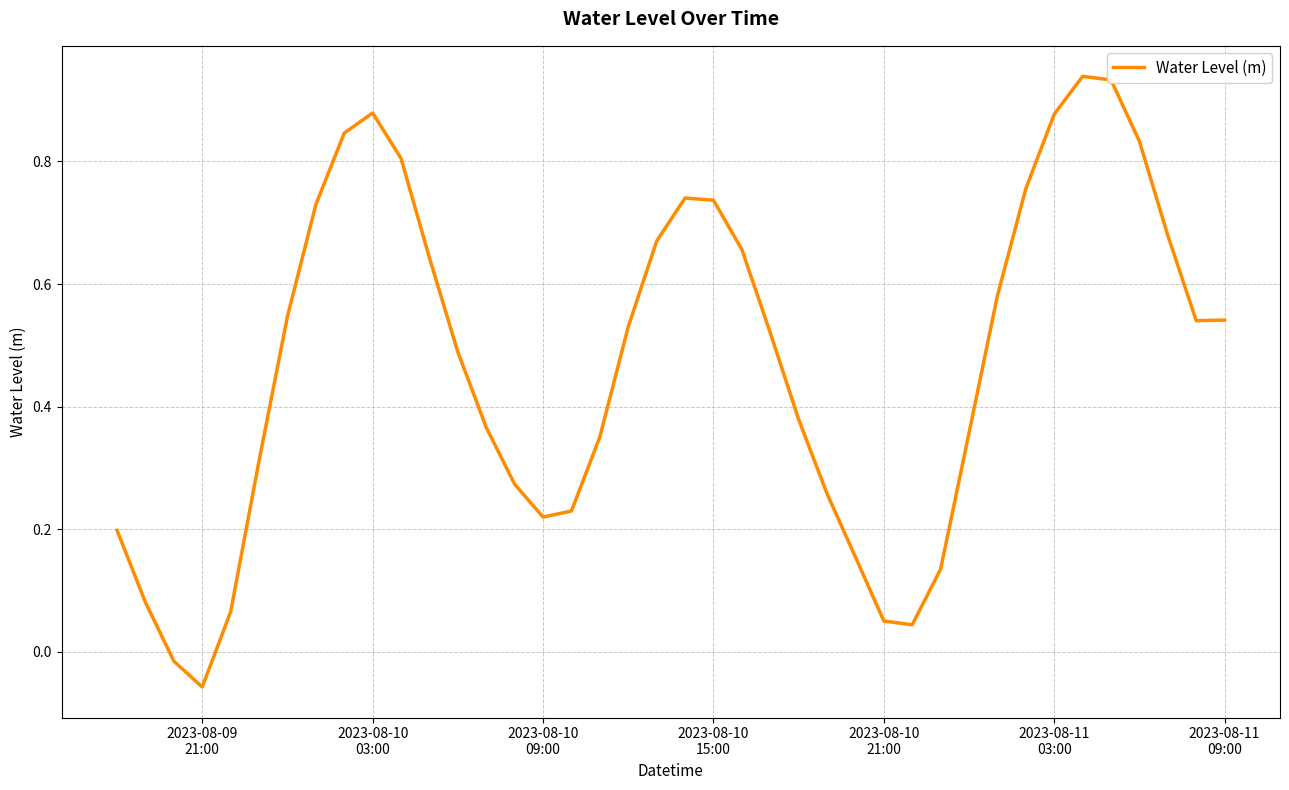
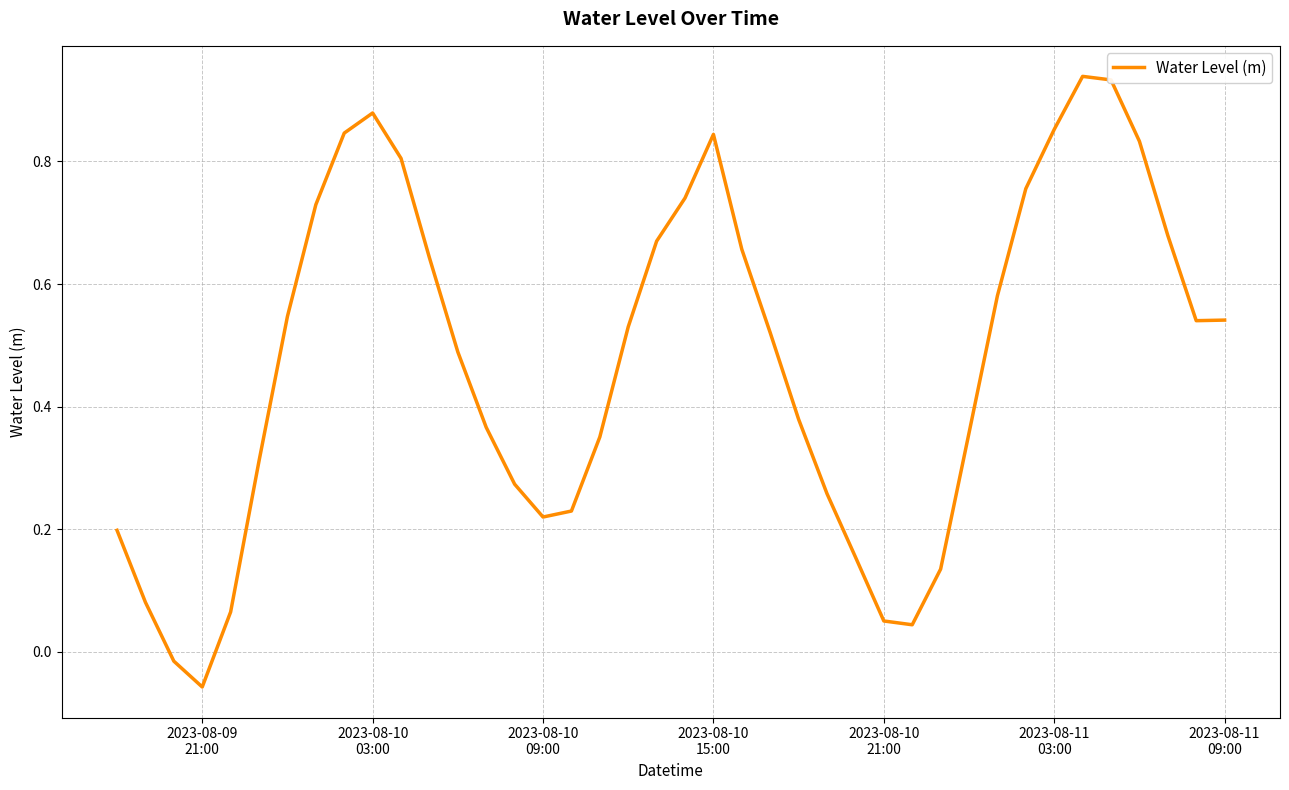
  {
    "2023-08-09 21:00": -0.06,
    "2023-08-10 03:00": 0.88,
    "2023-08-10 09:00": 0.22,
-   "2023-08-10 15:00": 0.74,
+   "2023-08-10 15:00": 0.84,
    "2023-08-10 21:00": 0.05,
-   "2023-08-11 03:00": 0.88,
+   "2023-08-11 03:00": 0.85,
    "2023-08-11 09:00": 0.54
  }
